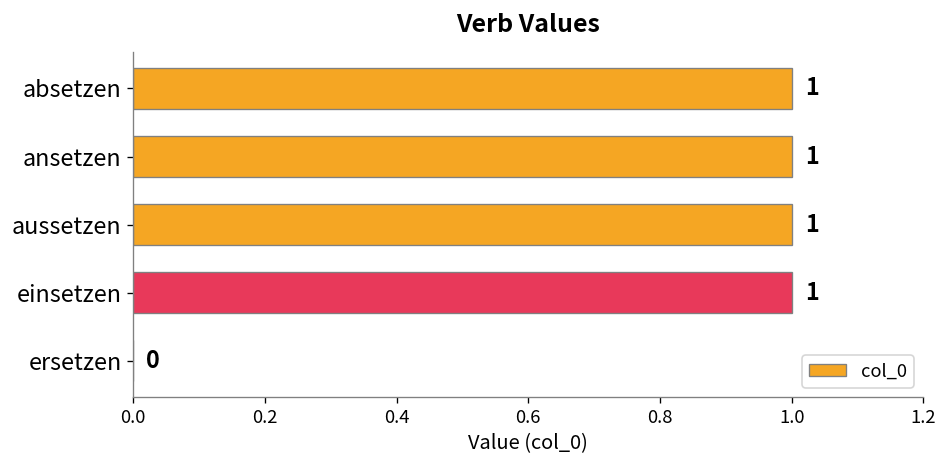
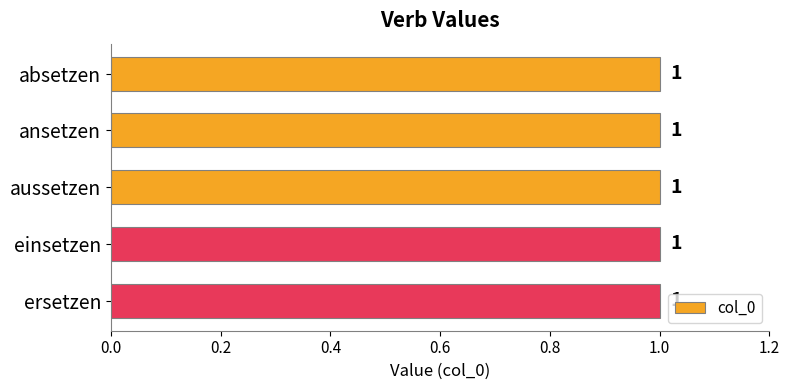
  {
-   "ersetzen": 0
+   "ersetzen": 1
  }
